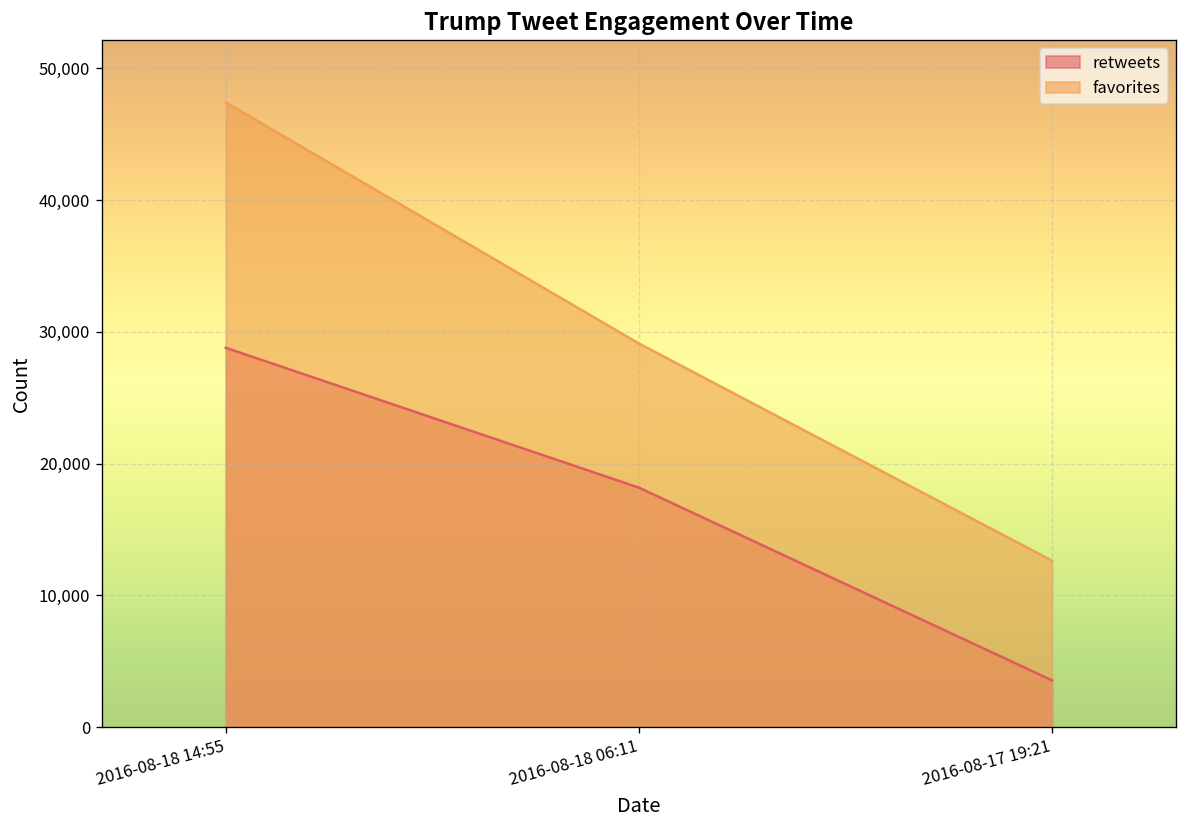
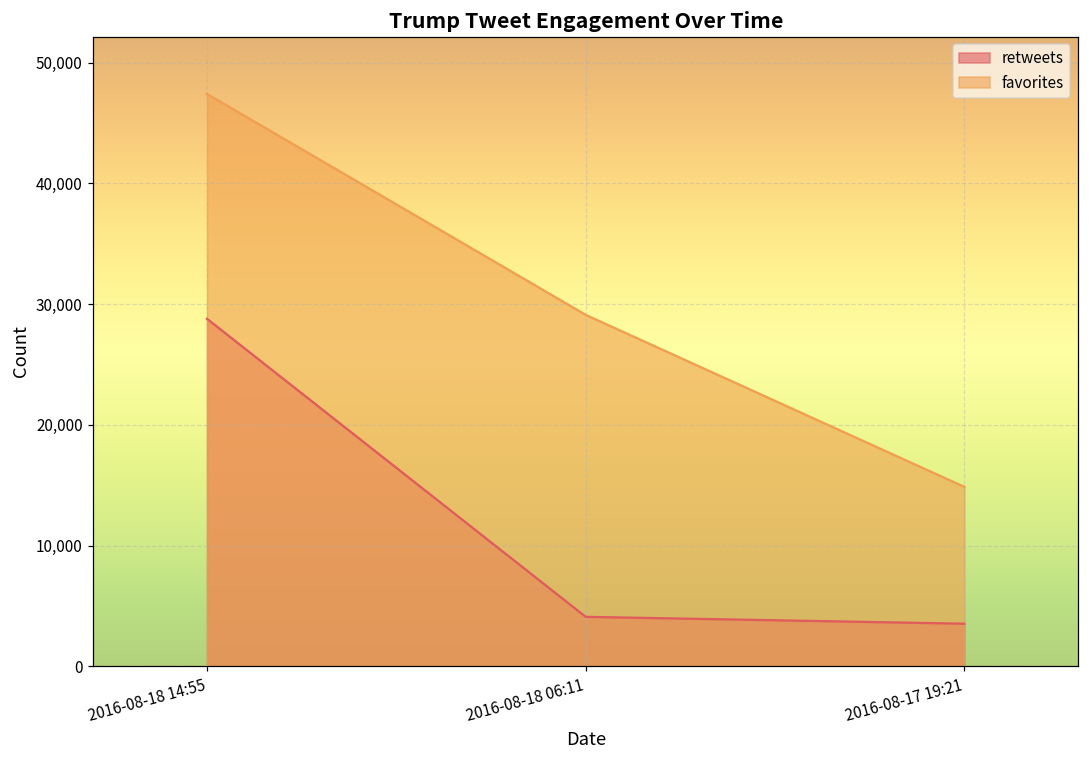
  {
    "retweets": {
      "2016-08-18 14:55": "28,800",
-     "2016-08-18 06:11": "18,200",
+     "2016-08-18 06:11": "4,100",
      "2016-08-17 19:21": "3,500"
    },
    "favorites": {
      "2016-08-18 14:55": "47,400",
      "2016-08-18 06:11": "29,100",
-     "2016-08-17 19:21": "12,600"
+     "2016-08-17 19:21": "14,900"
    }
  }
